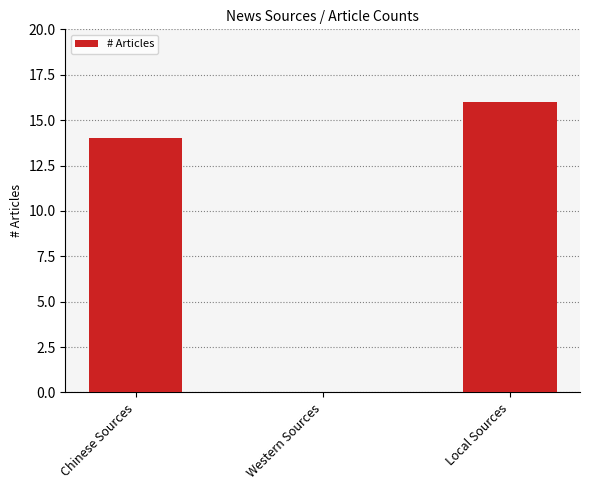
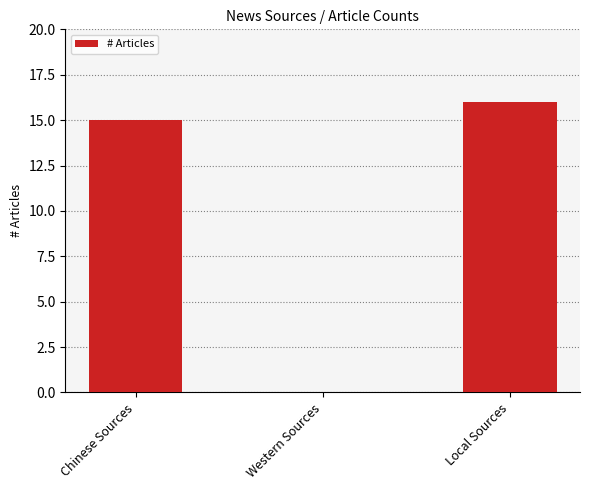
  {
-   "Chinese Sources": 14,
+   "Chinese Sources": 15,
    "Western Sources": 0,
    "Local Sources": 16
  }
